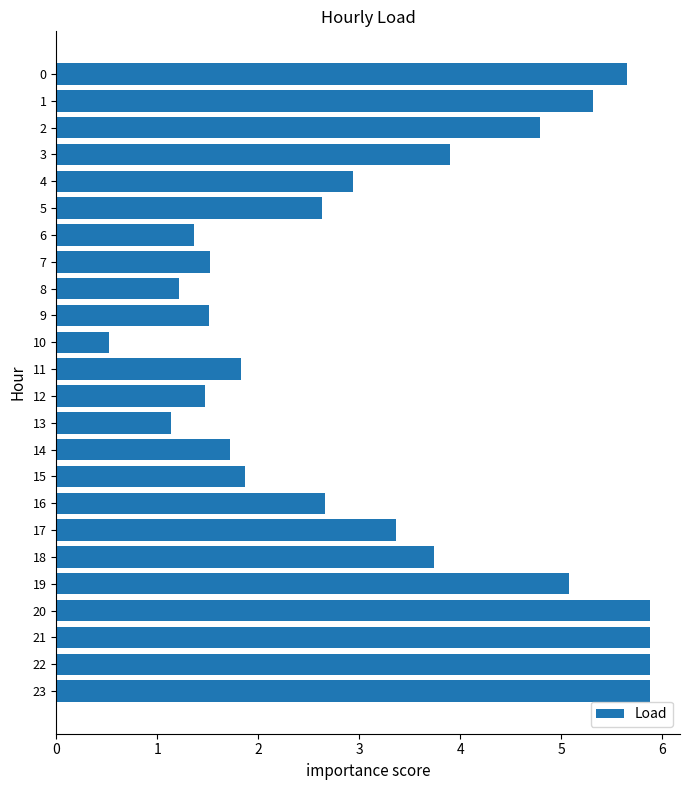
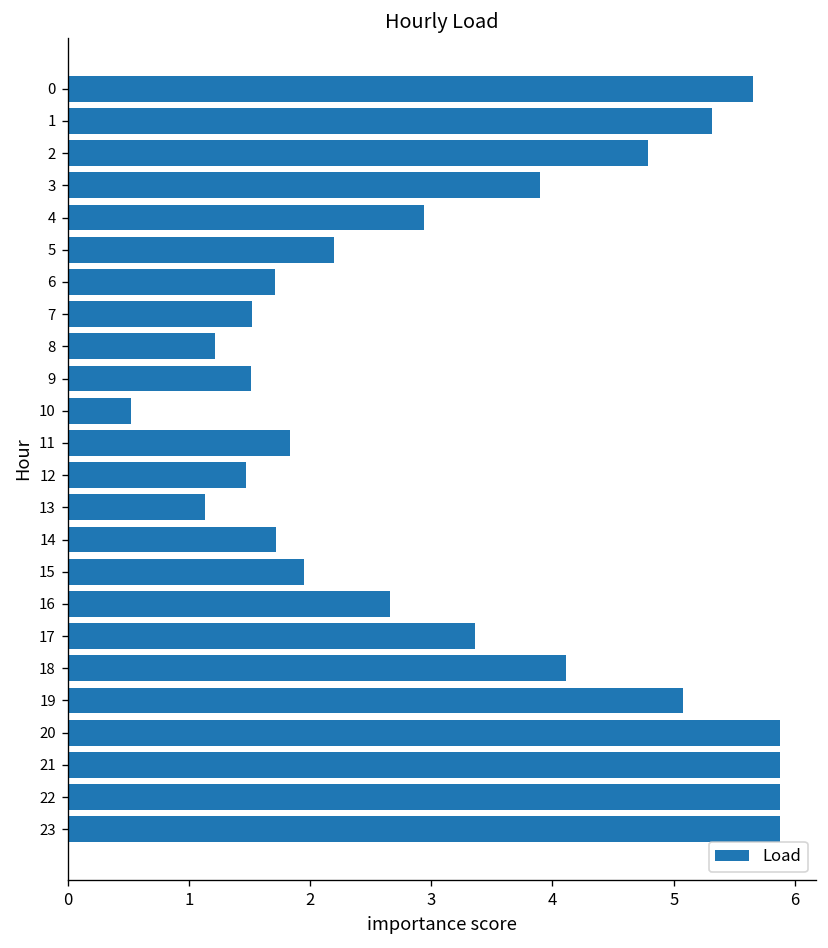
  {
    "0": 5.65,
    "1": 5.31,
    "2": 4.79,
    "3": 3.90,
    "4": 2.94,
-   "5": 2.63,
-   "6": 1.36,
+   "5": 2.20,
+   "6": 1.71,
    "7": 1.52,
    "8": 1.22,
    "9": 1.51,
    "10": 0.52,
    "11": 1.83,
    "12": 1.48,
    "13": 1.14,
    "14": 1.72,
-   "15": 1.87,
+   "15": 1.95,
    "16": 2.66,
    "17": 3.36,
-   "18": 3.74,
+   "18": 4.11,
    "19": 5.08,
    "20": 5.88,
    "21": 5.88,
    "22": 5.88,
    "23": 5.88
  }
